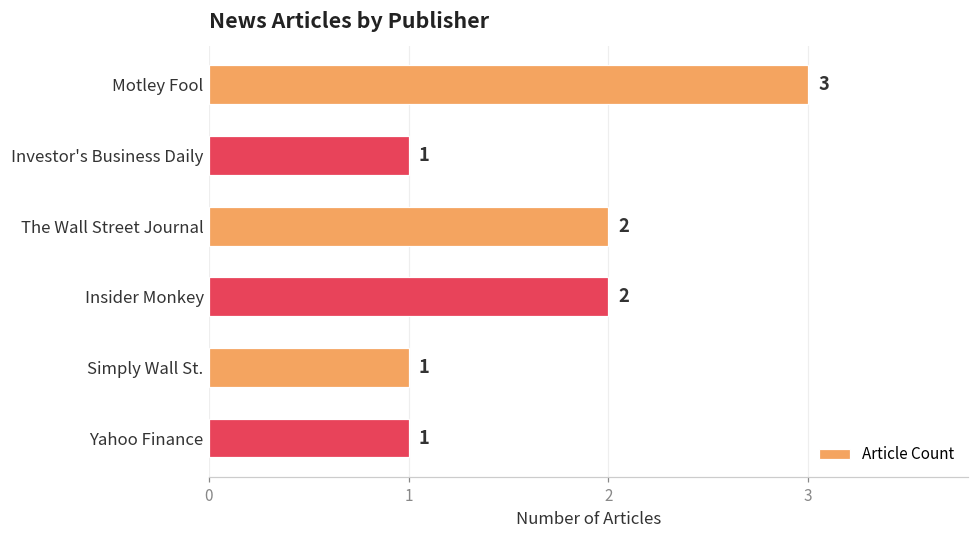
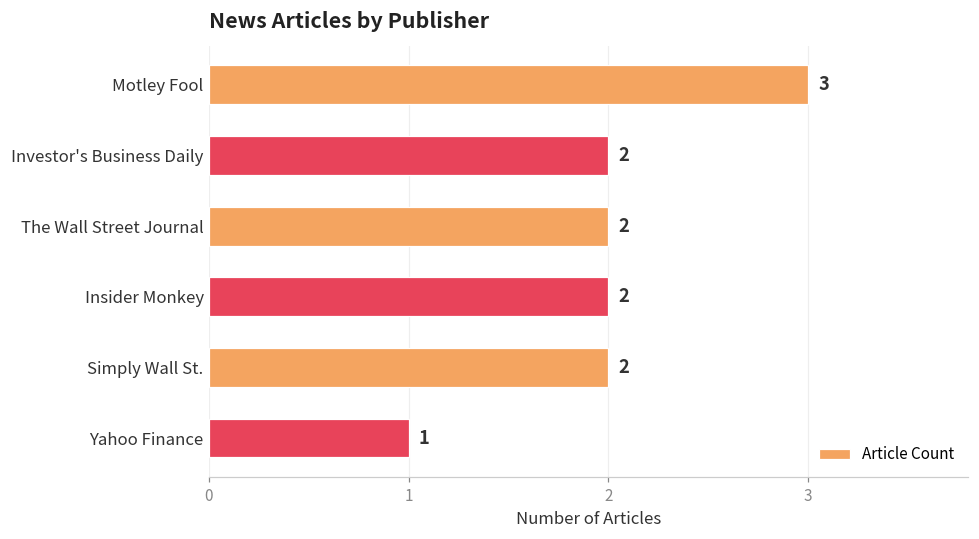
  {
    "Motley Fool": 3,
-   "Investor's Business Daily": 1,
+   "Investor's Business Daily": 2,
    "The Wall Street Journal": 2,
    "Insider Monkey": 2,
-   "Simply Wall St.": 1,
+   "Simply Wall St.": 2,
    "Yahoo Finance": 1
  }
